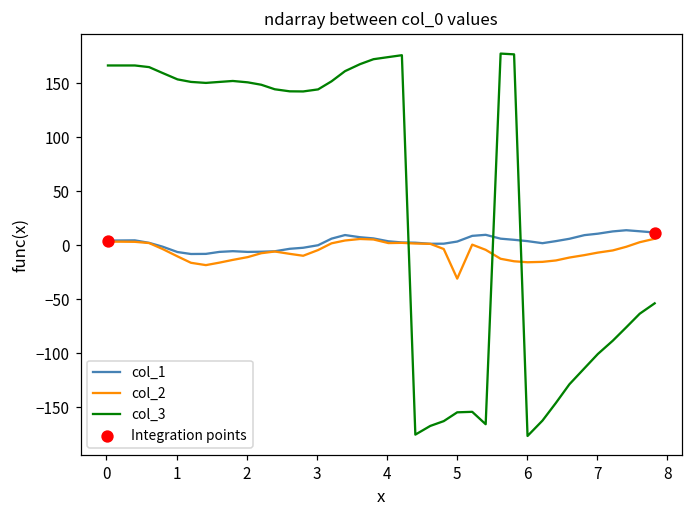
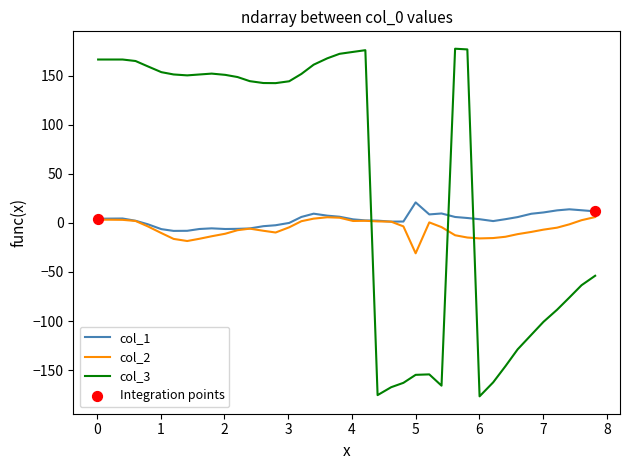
  {
    "col_1": {
-     "5": 0
+     "5": 20
    },
    "col_2": {
      "5": -30
    },
    "col_3": {
      "5": -150
    }
  }
